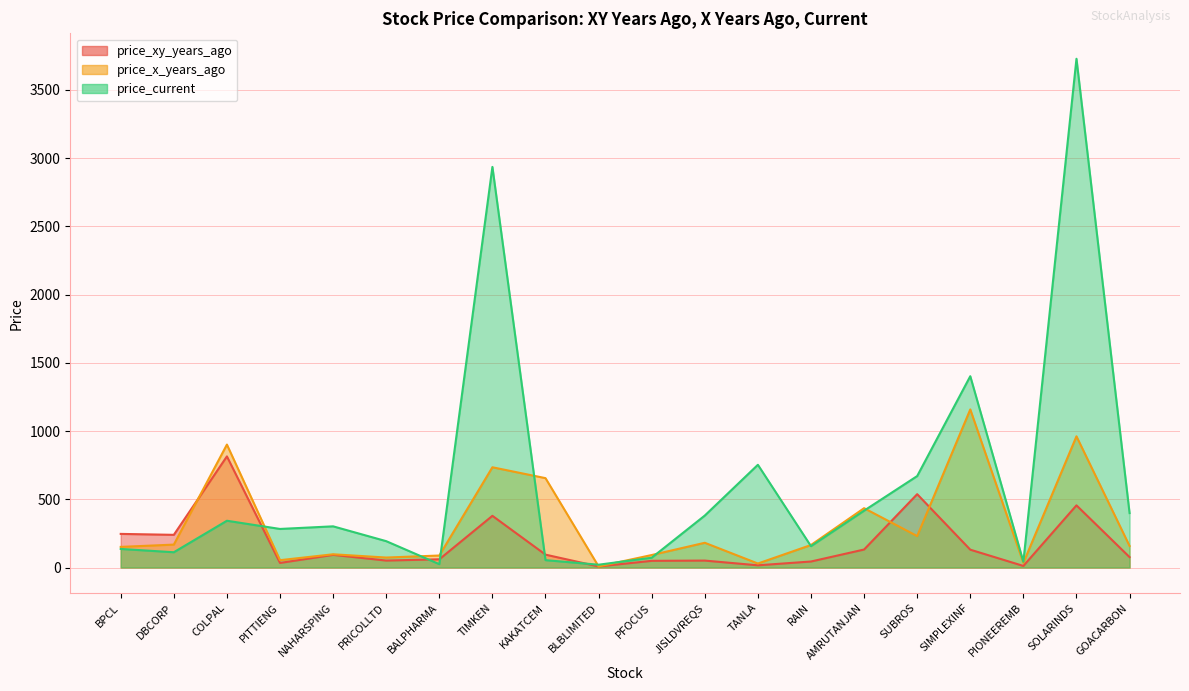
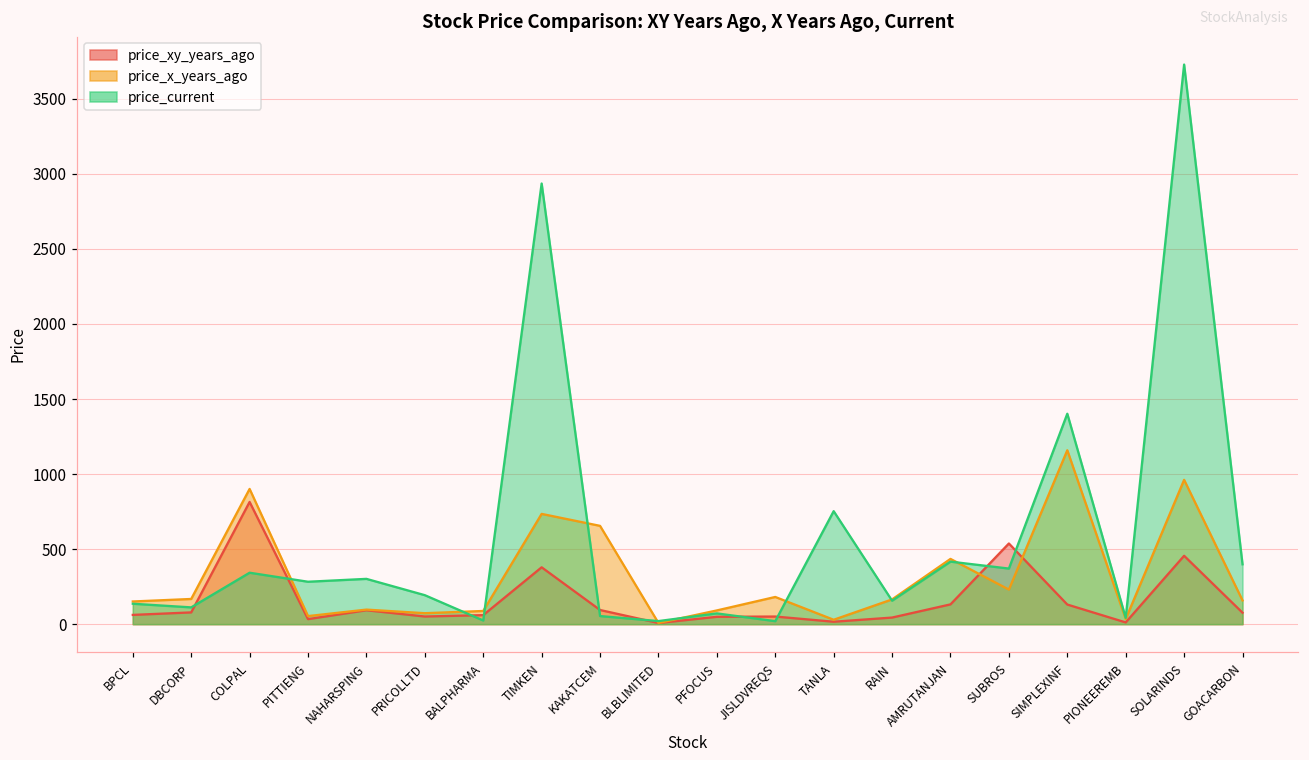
  {
    "price_xy_years_ago": {
-     "BPCL": 250,
-     "DBCORP": 240,
+     "BPCL": 60,
+     "DBCORP": 80,
      "COLPAL": 810,
      "PITTIENG": 30,
      "PRICOLLTD": 50,
      "BALPHARMA": 60,
      "TIMKEN": 380,
      "KAKATCEM": 90,
      "PFOCUS": 50,
      "JISLDVREQS": 50,
      "RAIN": 40,
      "AMRUTANJAN": 130,
      "SUBROS": 540,
      "SIMPLEXINF": 130,
      "PIONEEREMB": 10,
      "SOLARINDS": 460,
      "GOACARBON": 80
    },
    "price_x_years_ago": {
      "DBCORP": 170,
      "COLPAL": 900,
      "PITTIENG": 50,
      "PRICOLLTD": 70,
      "BALPHARMA": 90,
      "TIMKEN": 730,
      "KAKATCEM": 650,
      "PFOCUS": 90,
      "JISLDVREQS": 180,
      "SUBROS": 230,
      "SIMPLEXINF": 1160,
      "SOLARINDS": 960,
      "GOACARBON": 160
    },
    "price_current": {
      "DBCORP": 110,
      "COLPAL": 340,
      "PITTIENG": 280,
      "NAHARSPING": 300,
      "PRICOLLTD": 190,
      "BALPHARMA": 20,
      "TIMKEN": 2930,
      "KAKATCEM": 50,
      "PFOCUS": 70,
-     "JISLDVREQS": 380,
+     "JISLDVREQS": 20,
      "TANLA": 750,
-     "SUBROS": 670,
+     "SUBROS": 370,
      "SIMPLEXINF": 1400,
      "SOLARINDS": 3730,
      "GOACARBON": 400
    }
  }
